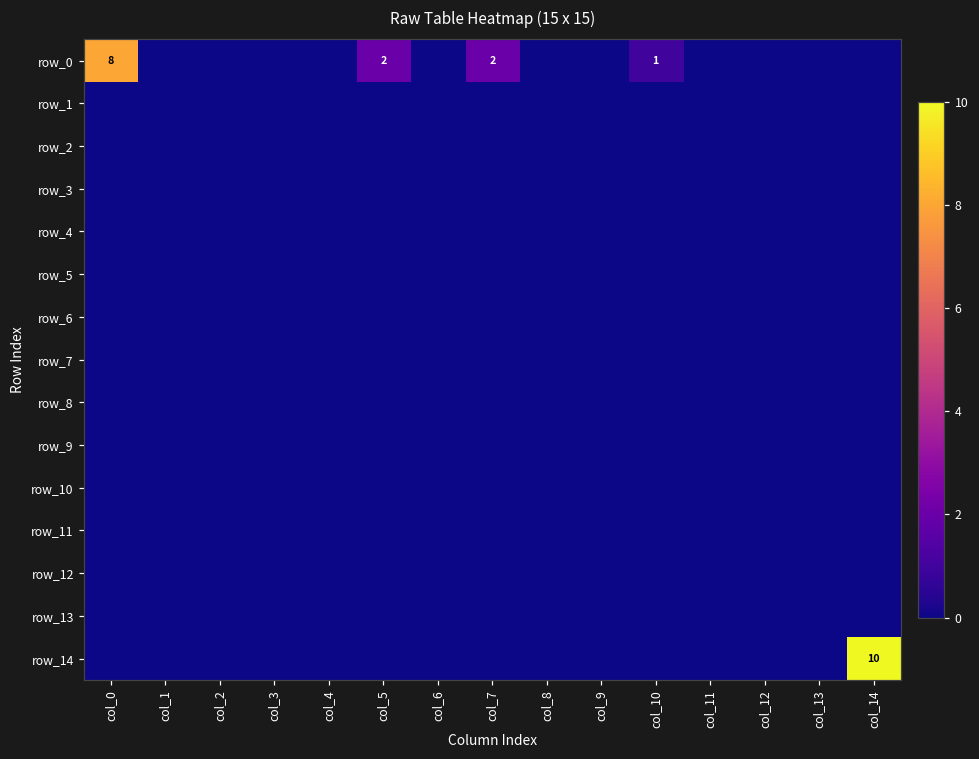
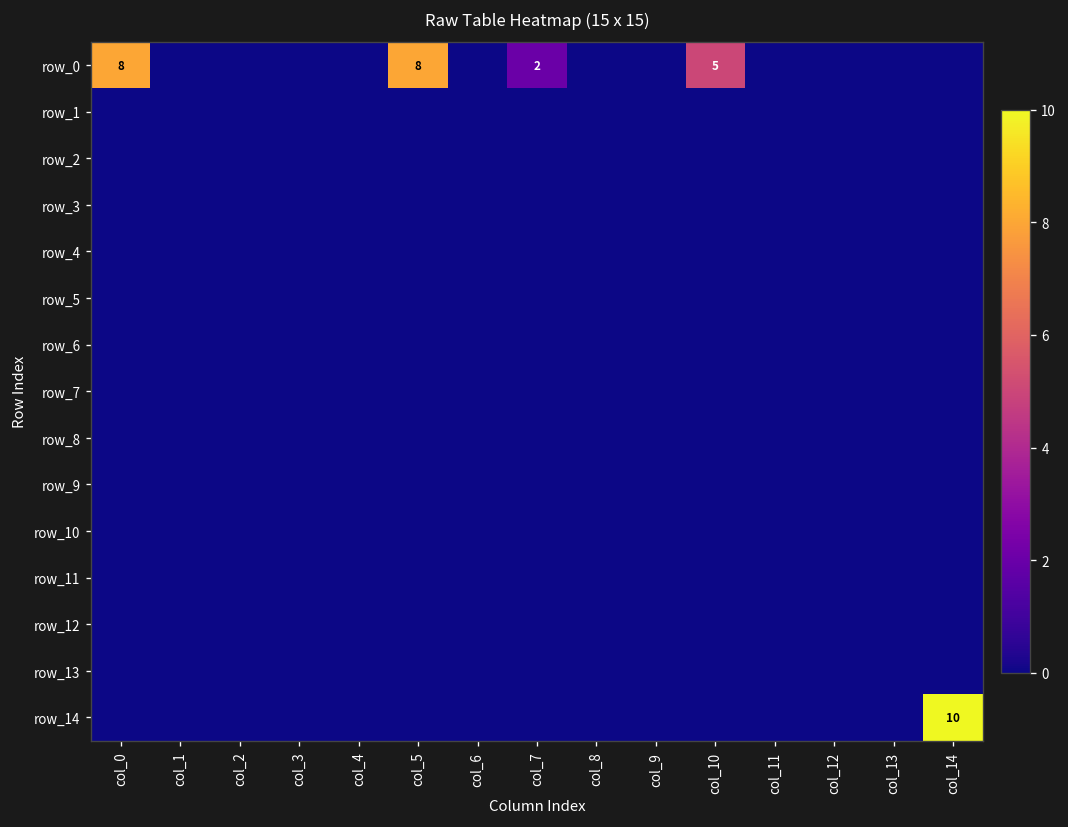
  {
    "row_0": {
      "col_0": 8,
-     "col_5": 2,
+     "col_5": 8,
      "col_7": 2,
-     "col_10": 1
+     "col_10": 5
    },
    "row_14": {
      "col_14": 10
    }
  }
